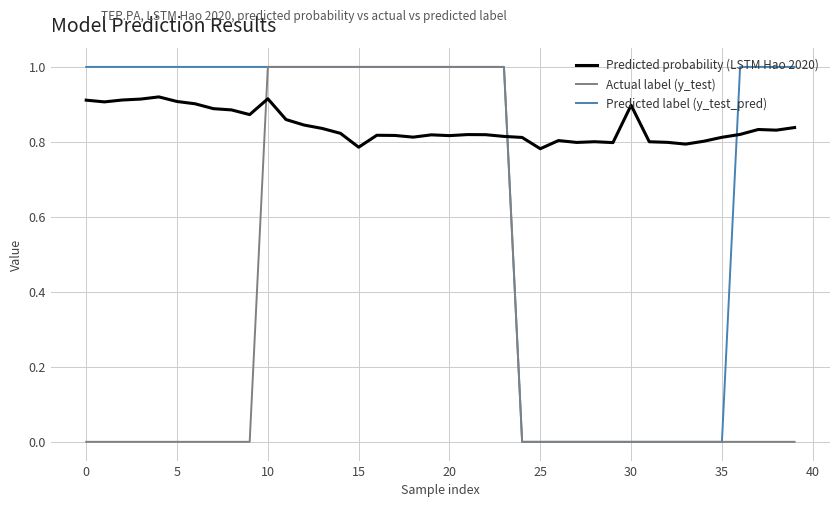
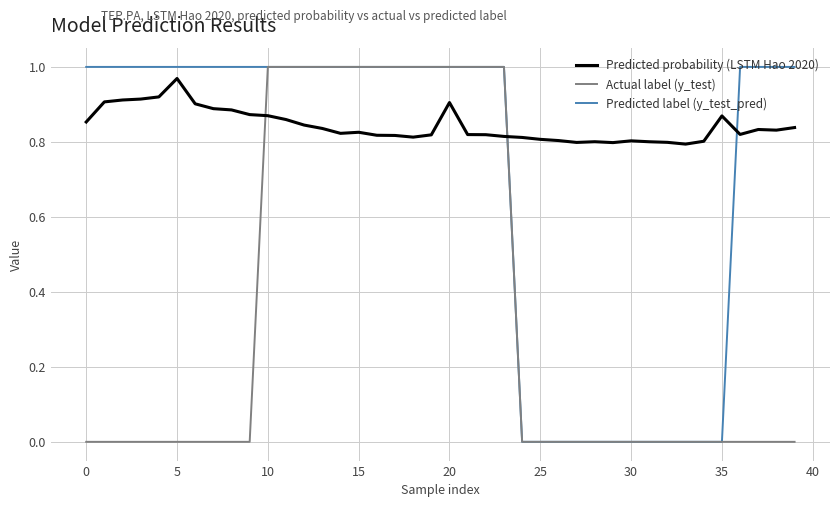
  {
    "Predicted probability (LSTM Hao 2020)": {
-     "0": 0.91,
-     "5": 0.91,
-     "10": 0.92,
-     "15": 0.79,
-     "20": 0.82,
-     "25": 0.78,
-     "30": 0.90,
-     "35": 0.81
+     "0": 0.85,
+     "5": 0.97,
+     "10": 0.87,
+     "15": 0.83,
+     "20": 0.90,
+     "25": 0.81,
+     "30": 0.80,
+     "35": 0.87
    },
    "Actual label (y_test)": {
      "0": 0.00,
      "5": 0.00
    },
    "Predicted label (y_test_pred)": {
      "0": 1.00,
      "5": 1.00
    }
  }
